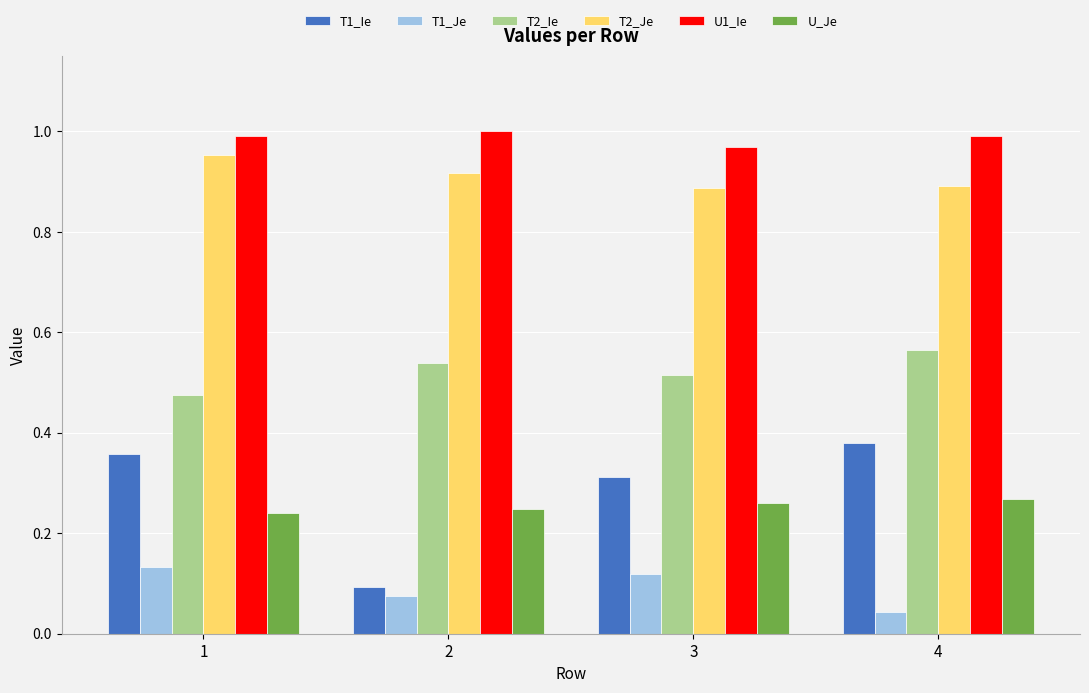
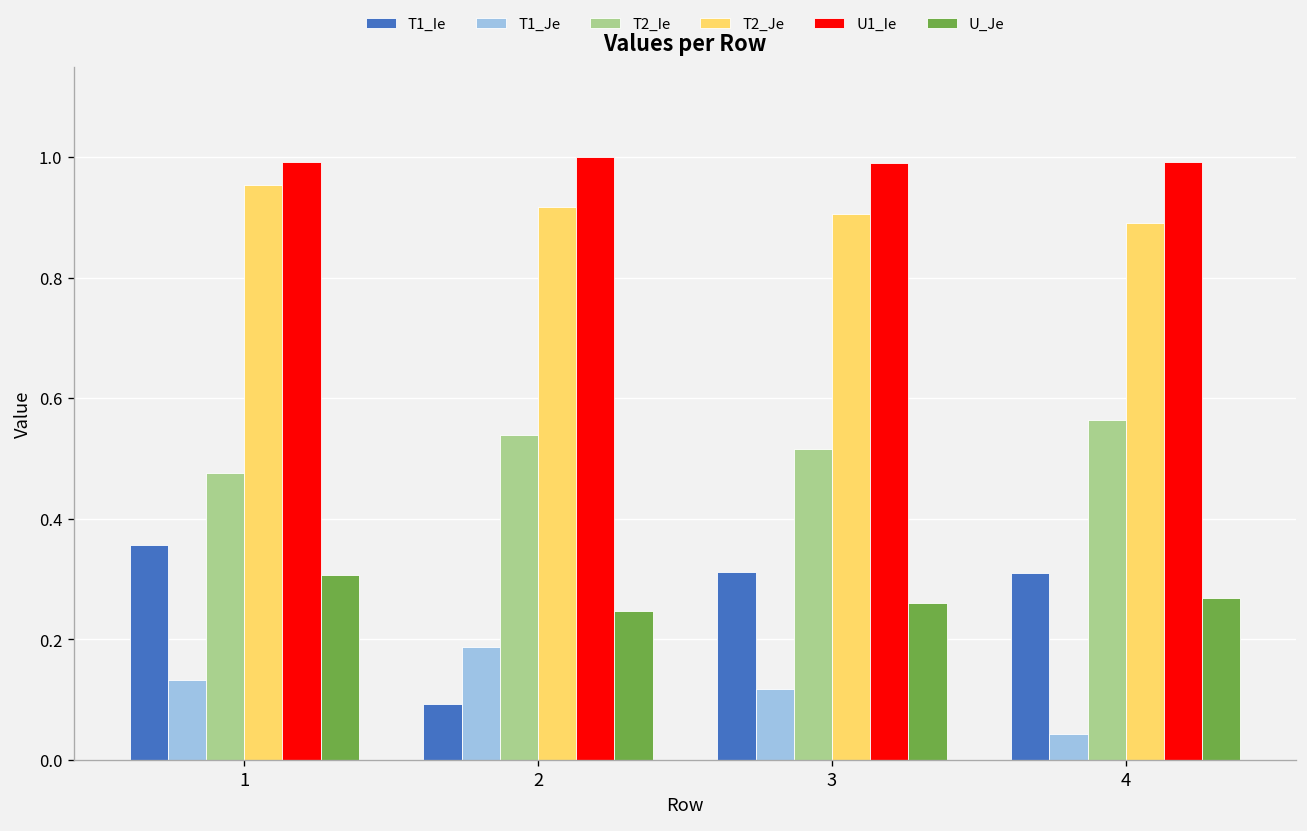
  {
    "T1_Ie": {
      "1": 0.36,
      "2": 0.09,
      "3": 0.31,
-     "4": 0.38
+     "4": 0.31
    },
    "T1_Je": {
      "1": 0.13,
-     "2": 0.08,
+     "2": 0.19,
      "3": 0.12,
      "4": 0.04
    },
    "T2_Ie": {
      "1": 0.48,
      "2": 0.54,
      "3": 0.52,
      "4": 0.56
    },
    "T2_Je": {
      "1": 0.95,
      "2": 0.92,
-     "3": 0.89,
+     "3": 0.91,
      "4": 0.89
    },
    "U1_Ie": {
      "1": 0.99,
      "2": 1.00,
-     "3": 0.97,
+     "3": 0.99,
      "4": 0.99
    },
    "U_Je": {
-     "1": 0.24,
+     "1": 0.31,
      "2": 0.25,
      "3": 0.26,
      "4": 0.27
    }
  }
